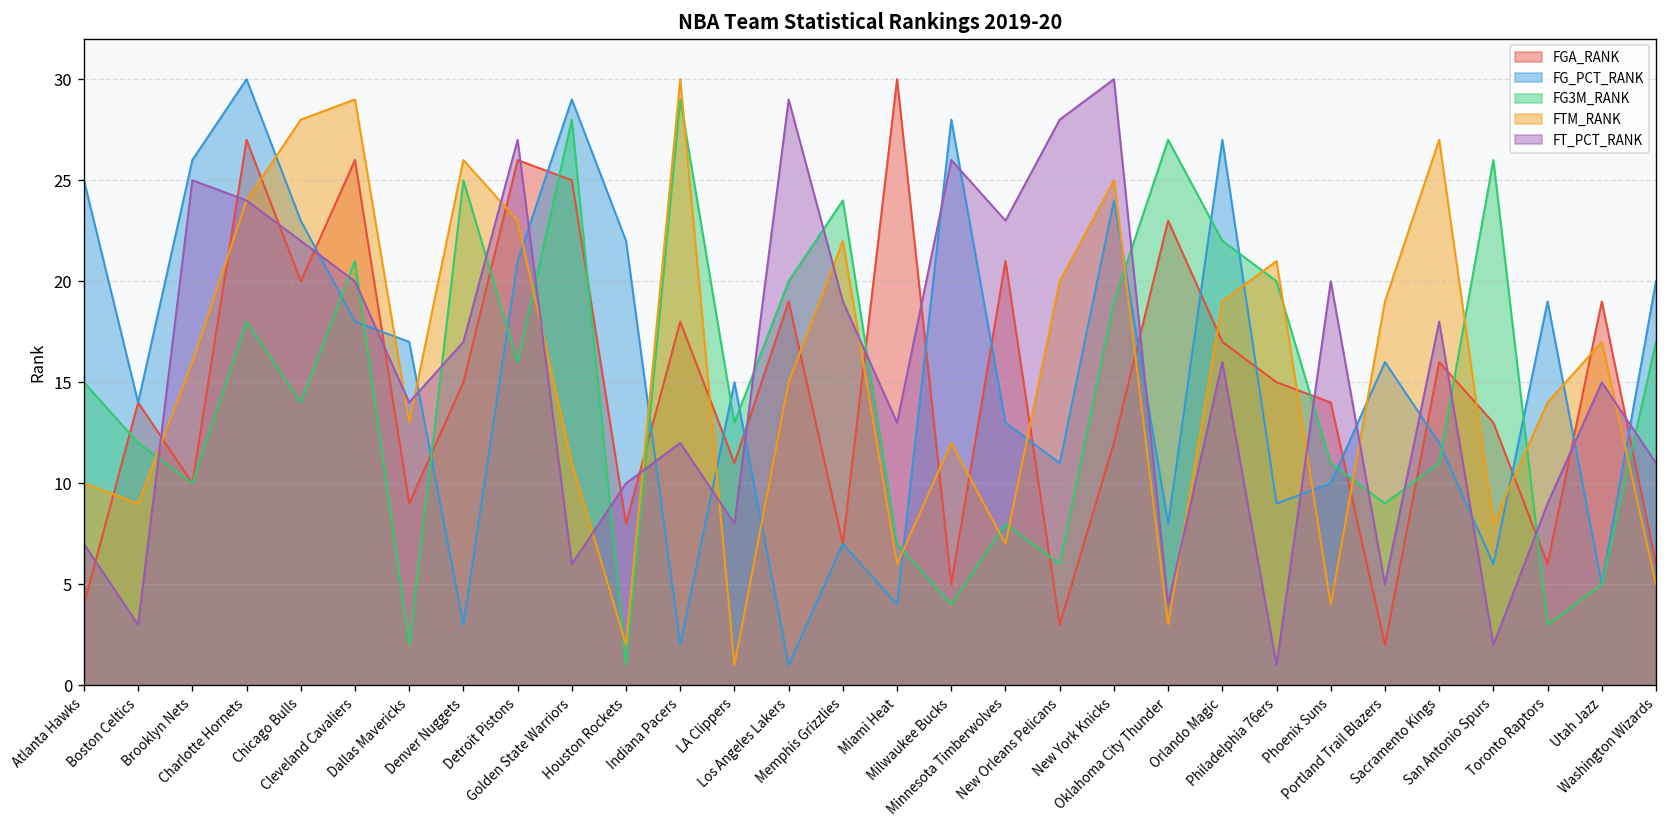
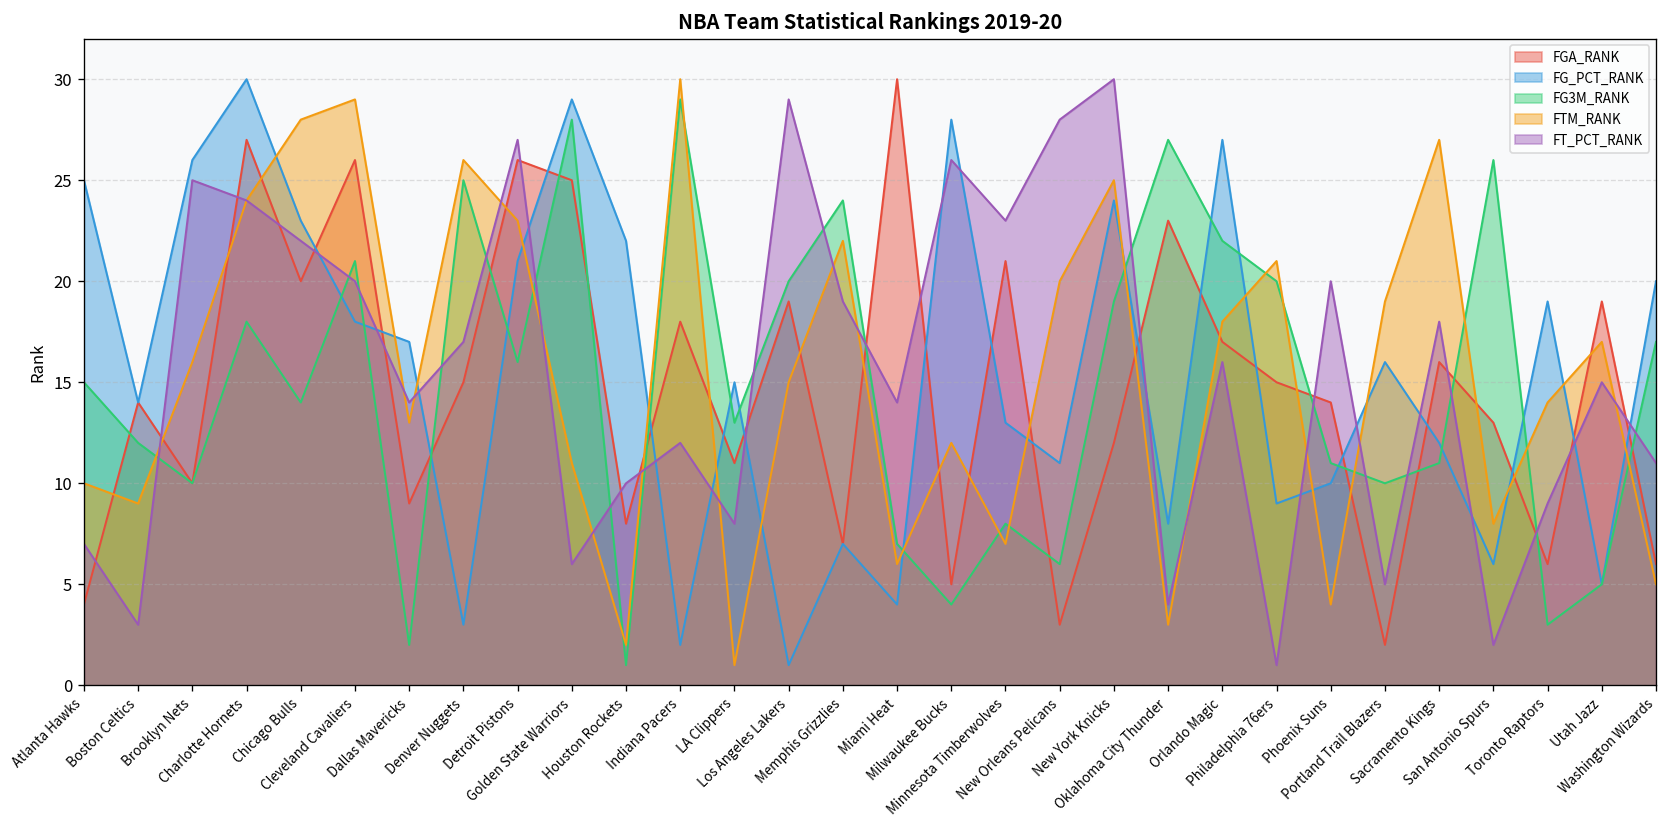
  {
    "FGA_RANK": {
      "Atlanta Hawks": 4,
      "Charlotte Hornets": 27,
      "Chicago Bulls": 20,
      "Cleveland Cavaliers": 26,
      "Dallas Mavericks": 9,
      "Denver Nuggets": 15,
      "Detroit Pistons": 26,
      "Golden State Warriors": 25,
      "Houston Rockets": 8,
      "Indiana Pacers": 18,
      "LA Clippers": 11,
      "Los Angeles Lakers": 19,
      "Miami Heat": 30,
      "Milwaukee Bucks": 5,
      "Minnesota Timberwolves": 21,
      "New Orleans Pelicans": 3,
      "New York Knicks": 12,
      "Oklahoma City Thunder": 23,
      "Orlando Magic": 17,
      "Philadelphia 76ers": 15,
      "Phoenix Suns": 14,
      "Portland Trail Blazers": 2,
      "Sacramento Kings": 16,
      "San Antonio Spurs": 13,
      "Toronto Raptors": 6,
      "Utah Jazz": 19,
      "Washington Wizards": 6
    },
    "FG_PCT_RANK": {
      "Atlanta Hawks": 25,
      "Brooklyn Nets": 26,
      "Charlotte Hornets": 30,
      "Chicago Bulls": 23,
      "Cleveland Cavaliers": 18,
      "Dallas Mavericks": 17,
      "Denver Nuggets": 3,
      "Detroit Pistons": 21,
      "Golden State Warriors": 29,
      "Houston Rockets": 22,
      "Indiana Pacers": 2,
      "LA Clippers": 15,
      "Los Angeles Lakers": 1,
      "Miami Heat": 4,
      "Milwaukee Bucks": 28,
      "Minnesota Timberwolves": 13,
      "New Orleans Pelicans": 11,
      "New York Knicks": 24,
      "Oklahoma City Thunder": 8,
      "Orlando Magic": 27,
      "Philadelphia 76ers": 9,
      "Phoenix Suns": 10,
      "Portland Trail Blazers": 16,
      "Sacramento Kings": 12,
      "San Antonio Spurs": 6,
      "Toronto Raptors": 19,
      "Washington Wizards": 20
    },
    "FG3M_RANK": {
      "Atlanta Hawks": 15,
      "Boston Celtics": 12,
      "Charlotte Hornets": 18,
      "Chicago Bulls": 14,
      "Cleveland Cavaliers": 21,
      "Dallas Mavericks": 2,
      "Denver Nuggets": 25,
      "Detroit Pistons": 16,
      "Golden State Warriors": 28,
      "Houston Rockets": 1,
      "Indiana Pacers": 29,
      "LA Clippers": 13,
      "Los Angeles Lakers": 20,
      "Memphis Grizzlies": 24,
      "Miami Heat": 7,
      "Milwaukee Bucks": 4,
      "Minnesota Timberwolves": 8,
      "New Orleans Pelicans": 6,
      "New York Knicks": 19,
      "Oklahoma City Thunder": 27,
      "Orlando Magic": 22,
      "Philadelphia 76ers": 20,
      "Phoenix Suns": 11,
-     "Portland Trail Blazers": 9,
+     "Portland Trail Blazers": 10,
      "Sacramento Kings": 11,
      "San Antonio Spurs": 26,
      "Toronto Raptors": 3,
      "Washington Wizards": 17
    },
    "FTM_RANK": {
      "Atlanta Hawks": 10,
      "Boston Celtics": 9,
      "Brooklyn Nets": 16,
      "Chicago Bulls": 28,
      "Cleveland Cavaliers": 29,
      "Dallas Mavericks": 13,
      "Denver Nuggets": 26,
      "Detroit Pistons": 23,
      "Golden State Warriors": 11,
      "Houston Rockets": 2,
      "Indiana Pacers": 30,
      "LA Clippers": 1,
      "Los Angeles Lakers": 15,
      "Memphis Grizzlies": 22,
      "Miami Heat": 6,
      "Milwaukee Bucks": 12,
      "Minnesota Timberwolves": 7,
      "New Orleans Pelicans": 20,
      "New York Knicks": 25,
      "Oklahoma City Thunder": 3,
-     "Orlando Magic": 19,
+     "Orlando Magic": 18,
      "Philadelphia 76ers": 21,
      "Phoenix Suns": 4,
      "Portland Trail Blazers": 19,
      "Sacramento Kings": 27,
      "San Antonio Spurs": 8,
      "Toronto Raptors": 14,
      "Utah Jazz": 17,
      "Washington Wizards": 5
    },
    "FT_PCT_RANK": {
      "Atlanta Hawks": 7,
      "Boston Celtics": 3,
      "Brooklyn Nets": 25,
      "Chicago Bulls": 22,
      "Cleveland Cavaliers": 20,
      "Dallas Mavericks": 14,
      "Denver Nuggets": 17,
      "Detroit Pistons": 27,
      "Golden State Warriors": 6,
      "Houston Rockets": 10,
      "Indiana Pacers": 12,
      "LA Clippers": 8,
      "Los Angeles Lakers": 29,
      "Memphis Grizzlies": 19,
-     "Miami Heat": 13,
+     "Miami Heat": 14,
      "Milwaukee Bucks": 26,
      "Minnesota Timberwolves": 23,
      "New Orleans Pelicans": 28,
      "New York Knicks": 30,
      "Oklahoma City Thunder": 4,
      "Orlando Magic": 16,
      "Philadelphia 76ers": 1,
      "Phoenix Suns": 20,
      "Portland Trail Blazers": 5,
      "Sacramento Kings": 18,
      "San Antonio Spurs": 2,
      "Toronto Raptors": 9,
      "Utah Jazz": 15,
      "Washington Wizards": 11
    }
  }
